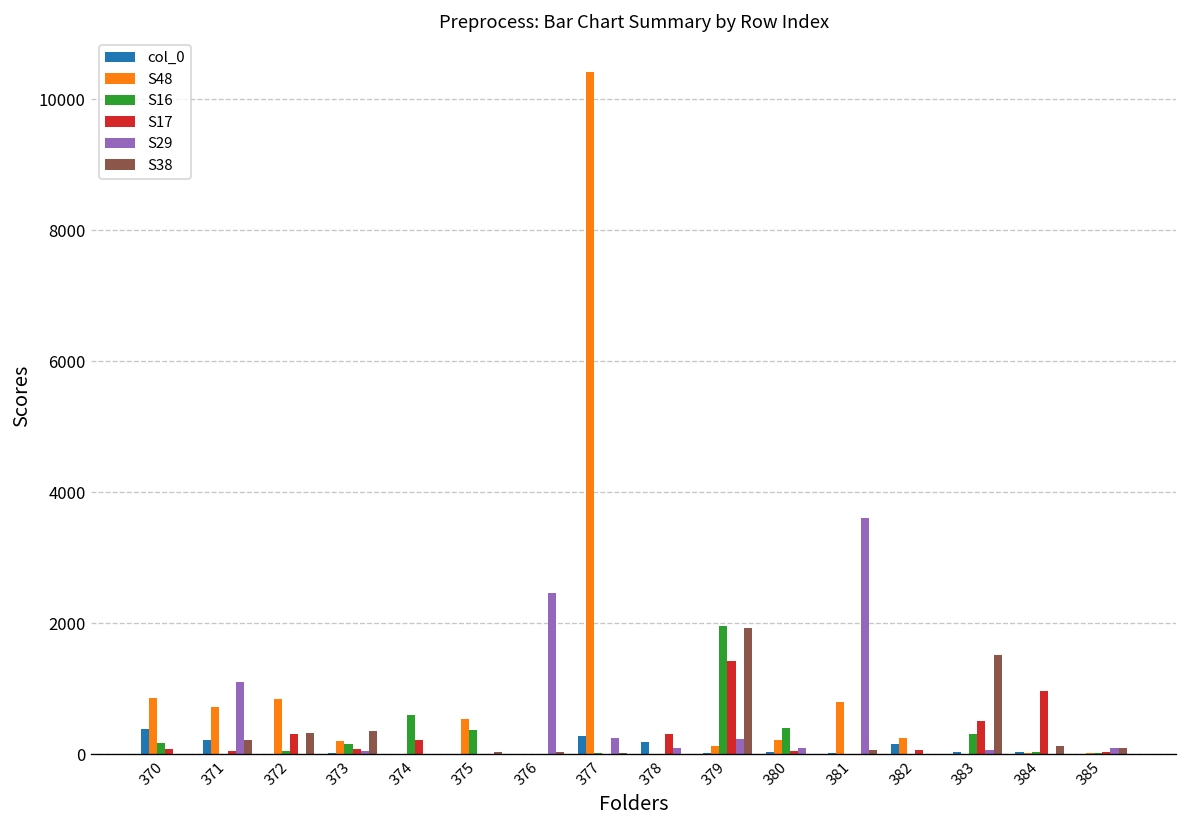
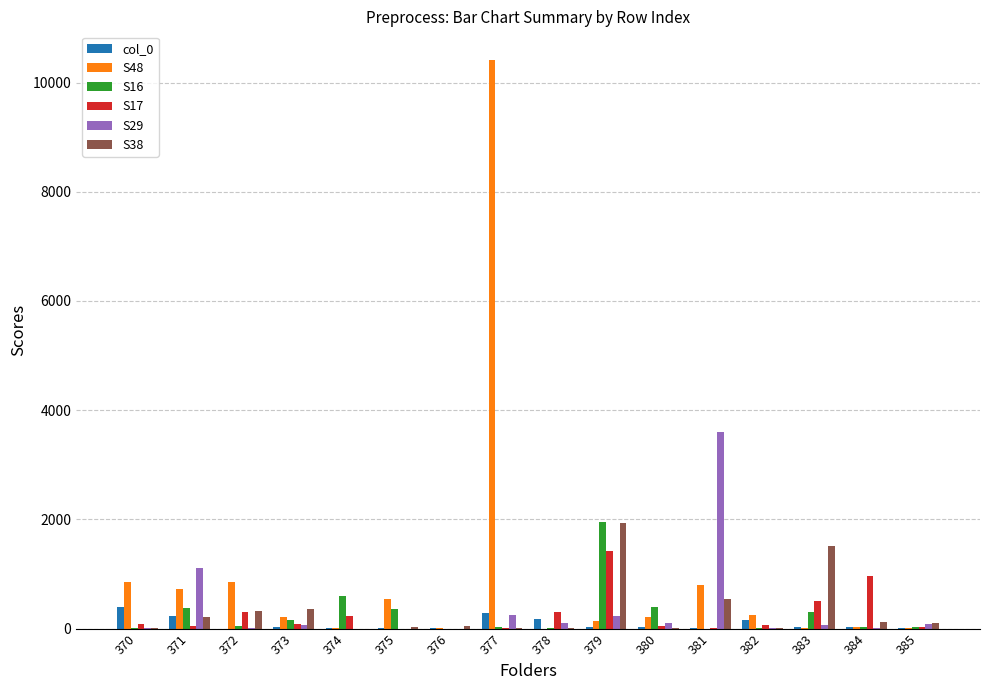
  {
    "col_0": {
      "370": 400,
      "371": 200,
      "372": 0,
      "377": 300,
      "378": 200,
      "382": 200
    },
    "S48": {
      "370": 900,
      "371": 700,
      "372": 800,
      "373": 200,
      "375": 500,
      "377": 10400,
      "378": 0,
      "379": 100,
      "380": 200,
      "381": 800,
      "382": 300
    },
    "S16": {
-     "370": 200,
-     "371": 0,
+     "370": 0,
+     "371": 400,
      "373": 200,
      "374": 600,
      "375": 400,
      "376": 0,
      "379": 2000,
      "380": 400,
      "381": 0,
      "383": 300
    },
    "S17": {
      "370": 100,
      "371": 0,
      "372": 300,
      "373": 100,
      "374": 200,
      "375": 0,
      "376": 0,
      "378": 300,
      "379": 1400,
      "380": 0,
      "382": 100,
      "383": 500,
      "384": 1000
    },
    "S29": {
      "371": 1100,
      "373": 100,
      "374": 0,
      "375": 0,
-     "376": 2500,
+     "376": 0,
      "377": 300,
      "378": 100,
      "379": 200,
      "380": 100,
      "381": 3600,
      "383": 100,
      "385": 100
    },
    "S38": {
      "371": 200,
      "372": 300,
      "373": 400,
      "374": 0,
      "379": 1900,
-     "381": 100,
+     "381": 500,
      "383": 1500,
      "384": 100,
      "385": 100
    }
  }
